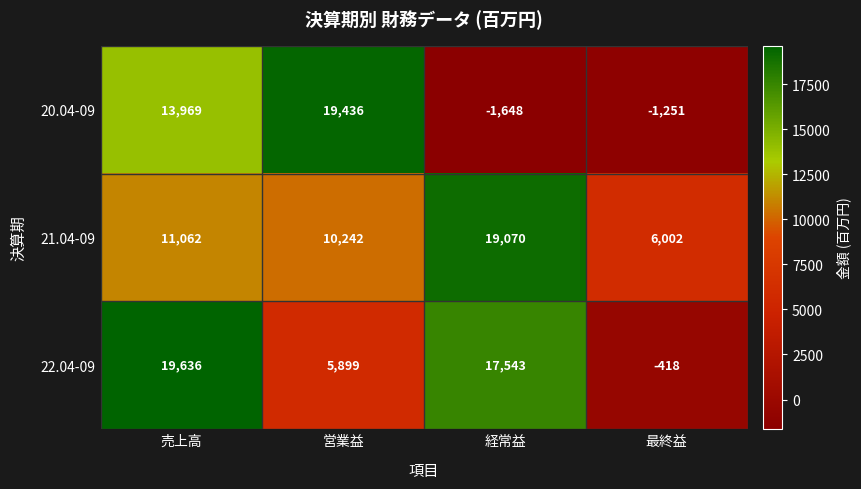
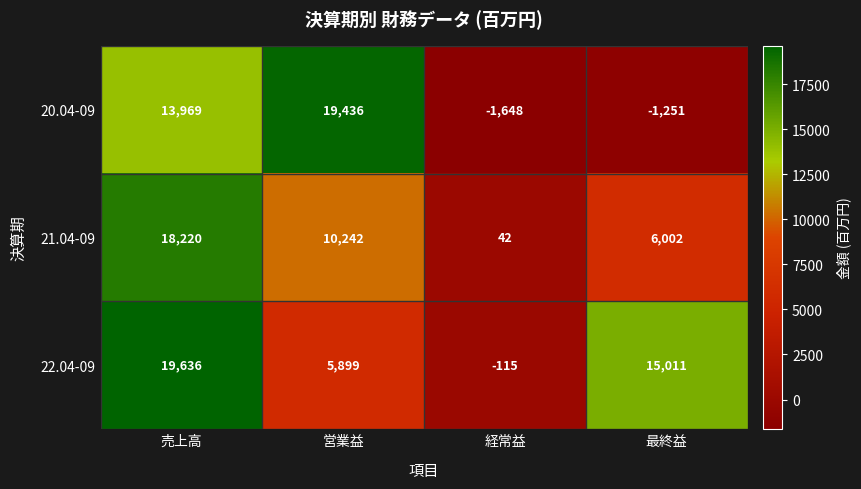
  {
    "20.04-09": {
      "売上高": "13,969",
      "営業益": "19,436",
      "経常益": "-1,648",
      "最終益": "-1,251"
    },
    "21.04-09": {
-     "売上高": "11,062",
+     "売上高": "18,220",
      "営業益": "10,242",
-     "経常益": "19,070",
+     "経常益": "42",
      "最終益": "6,002"
    },
    "22.04-09": {
      "売上高": "19,636",
      "営業益": "5,899",
-     "経常益": "17,543",
-     "最終益": "-418"
+     "経常益": "-115",
+     "最終益": "15,011"
    }
  }
